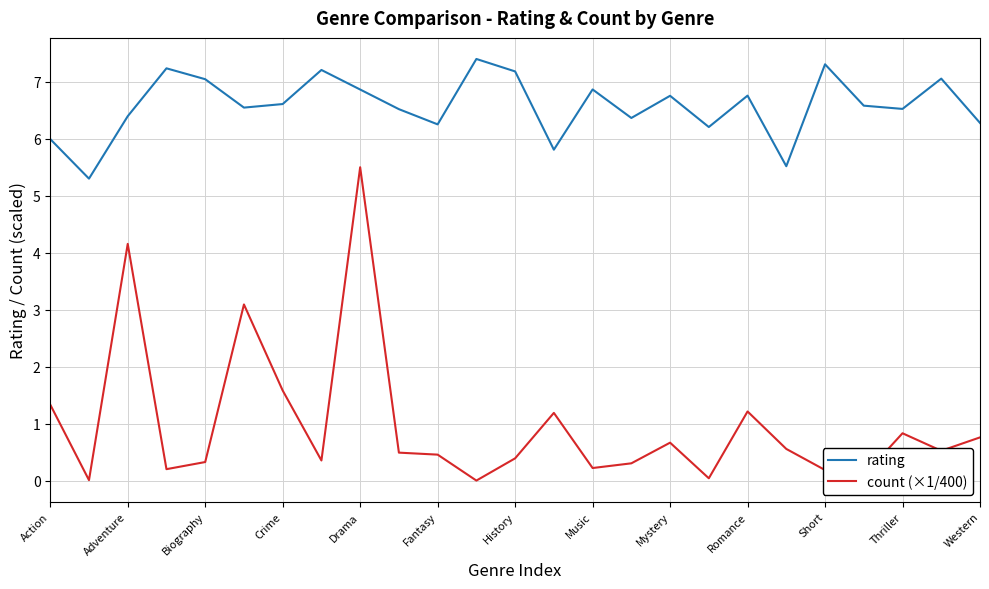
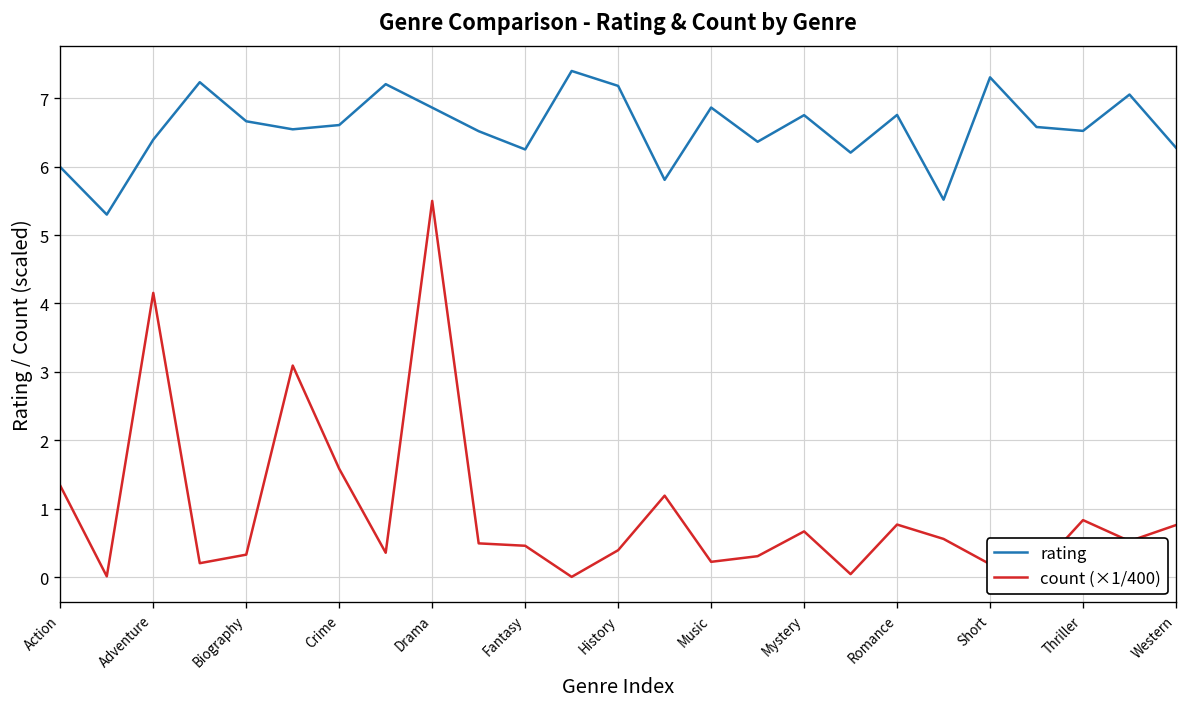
  {
    "rating": {
      "Action": 6.0,
      "Adventure": 6.4,
-     "Biography": 7.0,
+     "Biography": 6.7,
      "Crime": 6.6,
      "Drama": 6.9,
      "Fantasy": 6.3,
      "History": 7.2,
      "Music": 6.9,
      "Mystery": 6.8,
      "Romance": 6.8,
      "Short": 7.3,
      "Thriller": 6.5,
      "Western": 6.3
    },
    "count (×1/400)": {
      "Action": 1.3,
      "Adventure": 4.2,
      "Biography": 0.3,
      "Crime": 1.6,
      "Drama": 5.5,
      "Fantasy": 0.5,
      "History": 0.4,
      "Music": 0.2,
      "Mystery": 0.7,
-     "Romance": 1.2,
+     "Romance": 0.8,
      "Thriller": 0.8,
      "Western": 0.8
    }
  }
